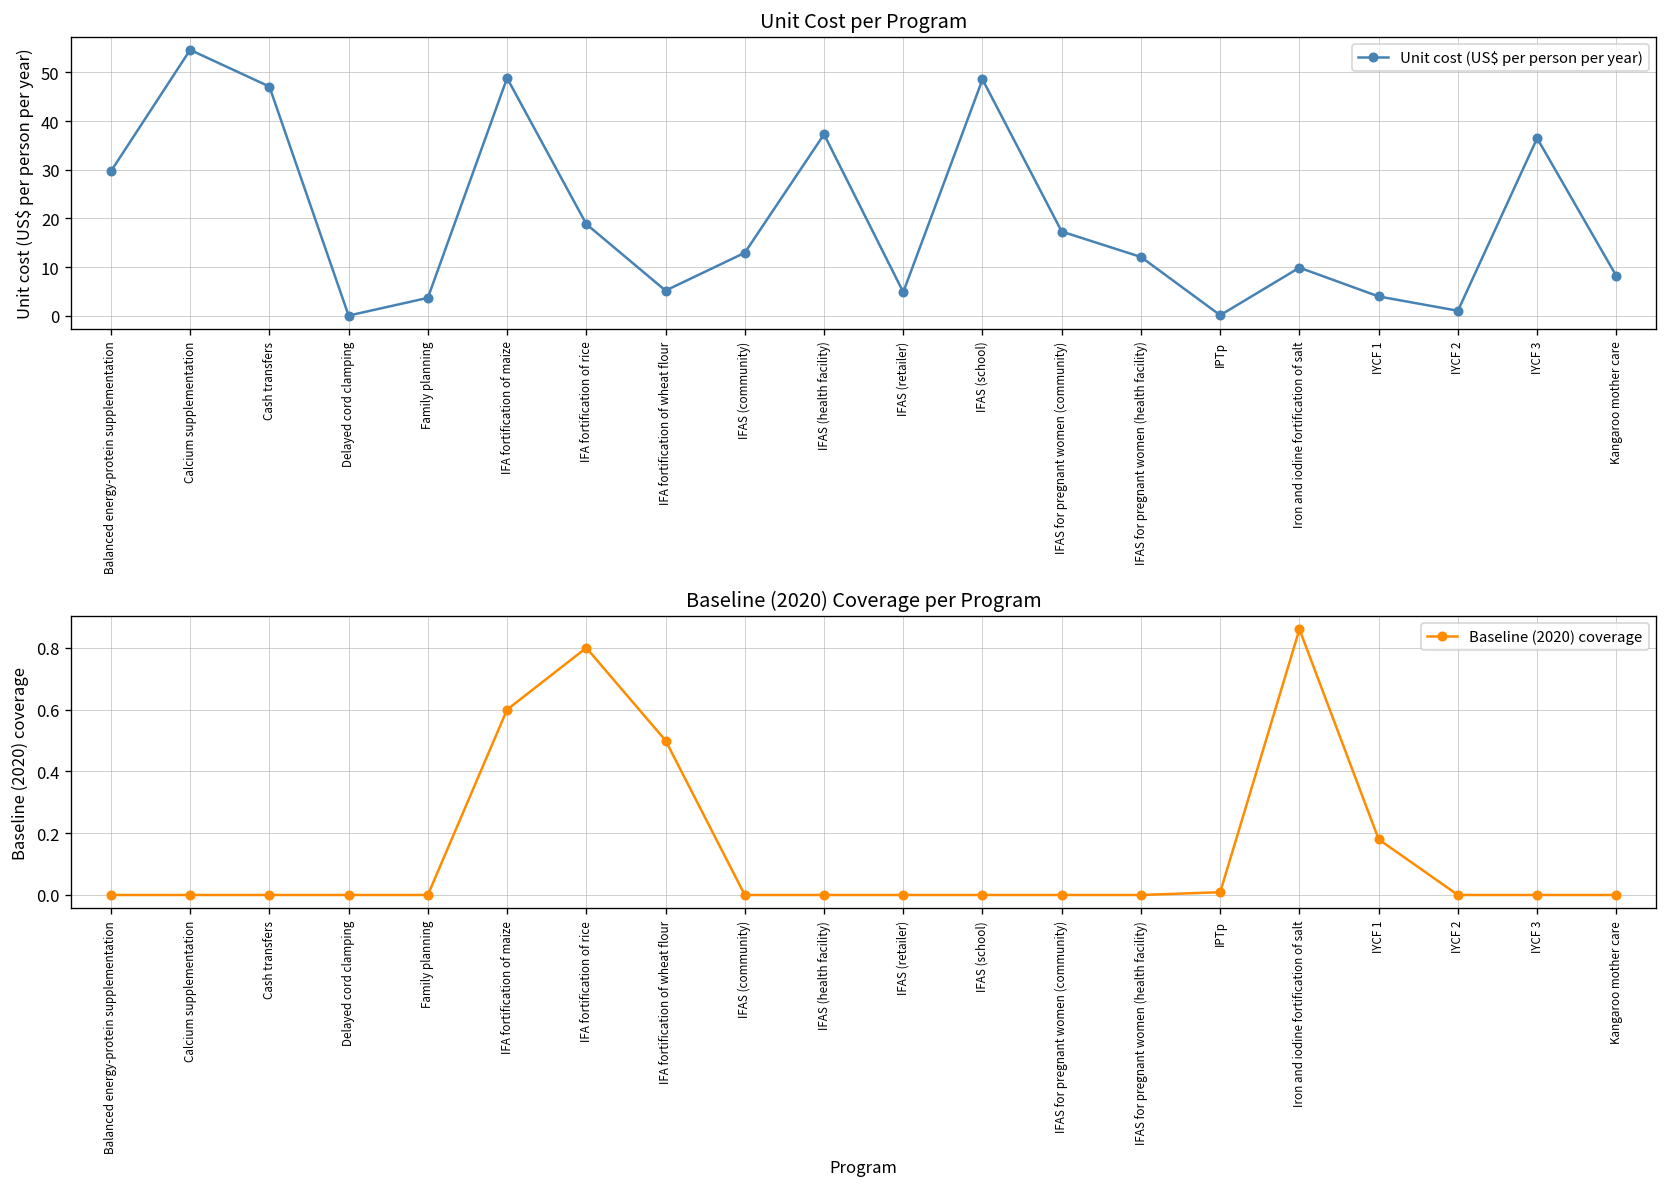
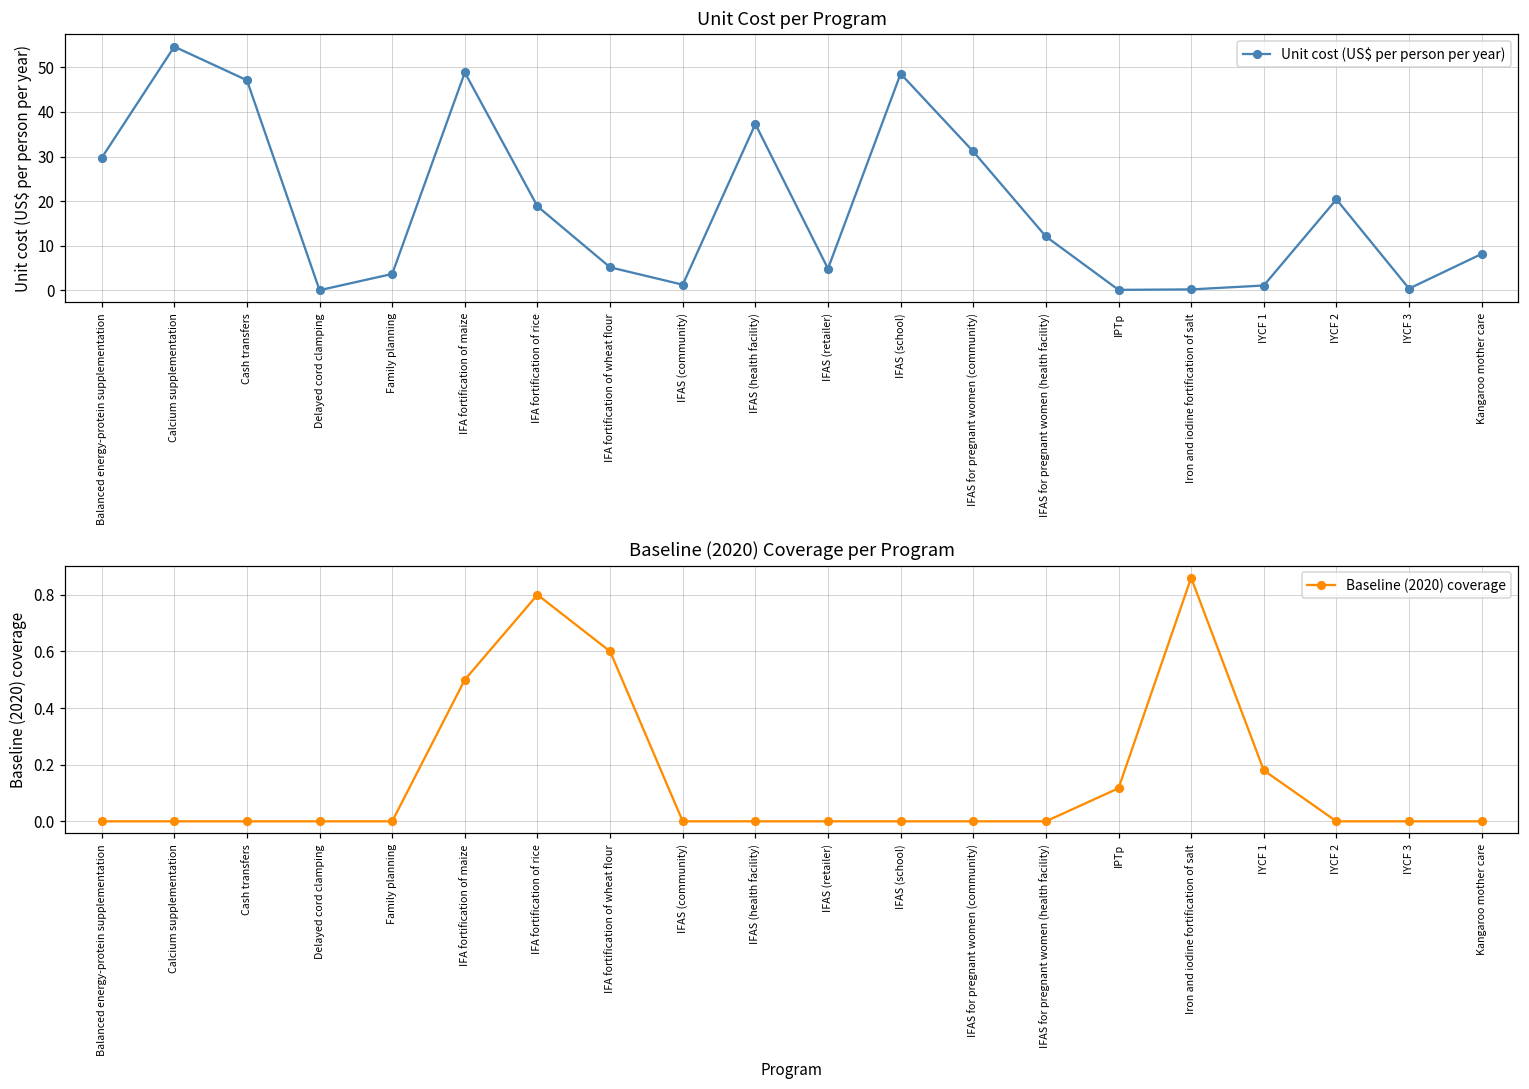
  {
    "Unit Cost per Program": {
      "Balanced energy-protein supplementation": 30,
      "Calcium supplementation": 55,
      "Cash transfers": 47,
      "Delayed cord clamping": 0,
      "Family planning": 4,
      "IFA fortification of maize": 49,
      "IFA fortification of rice": 19,
      "IFA fortification of wheat flour": 5,
-     "IFAS (community)": 13,
+     "IFAS (community)": 1,
      "IFAS (health facility)": 37,
      "IFAS (retailer)": 5,
      "IFAS (school)": 49,
-     "IFAS for pregnant women (community)": 17,
+     "IFAS for pregnant women (community)": 31,
      "IFAS for pregnant women (health facility)": 12,
      "IPTp": 0,
-     "Iron and iodine fortification of salt": 10,
-     "IYCF 1": 4,
-     "IYCF 2": 1,
-     "IYCF 3": 36,
+     "Iron and iodine fortification of salt": 0,
+     "IYCF 1": 1,
+     "IYCF 2": 20,
+     "IYCF 3": 0,
      "Kangaroo mother care": 8
    },
    "Baseline (2020) Coverage per Program": {
      "Balanced energy-protein supplementation": 0.00,
      "Calcium supplementation": 0.00,
      "Cash transfers": 0.00,
      "Delayed cord clamping": 0.00,
      "Family planning": 0.00,
-     "IFA fortification of maize": 0.6,
+     "IFA fortification of maize": 0.5,
      "IFA fortification of rice": 0.80,
-     "IFA fortification of wheat flour": 0.5,
+     "IFA fortification of wheat flour": 0.6,
      "IFAS (community)": 0.00,
      "IFAS (health facility)": 0.00,
      "IFAS (retailer)": 0.00,
      "IFAS (school)": 0.00,
      "IFAS for pregnant women (community)": 0.00,
      "IFAS for pregnant women (health facility)": 0.00,
-     "IPTp": 0.01,
+     "IPTp": 0.12,
      "Iron and iodine fortification of salt": 0.86,
      "IYCF 1": 0.18,
      "IYCF 2": 0.00,
      "IYCF 3": 0.00,
      "Kangaroo mother care": 0.00
    }
  }
